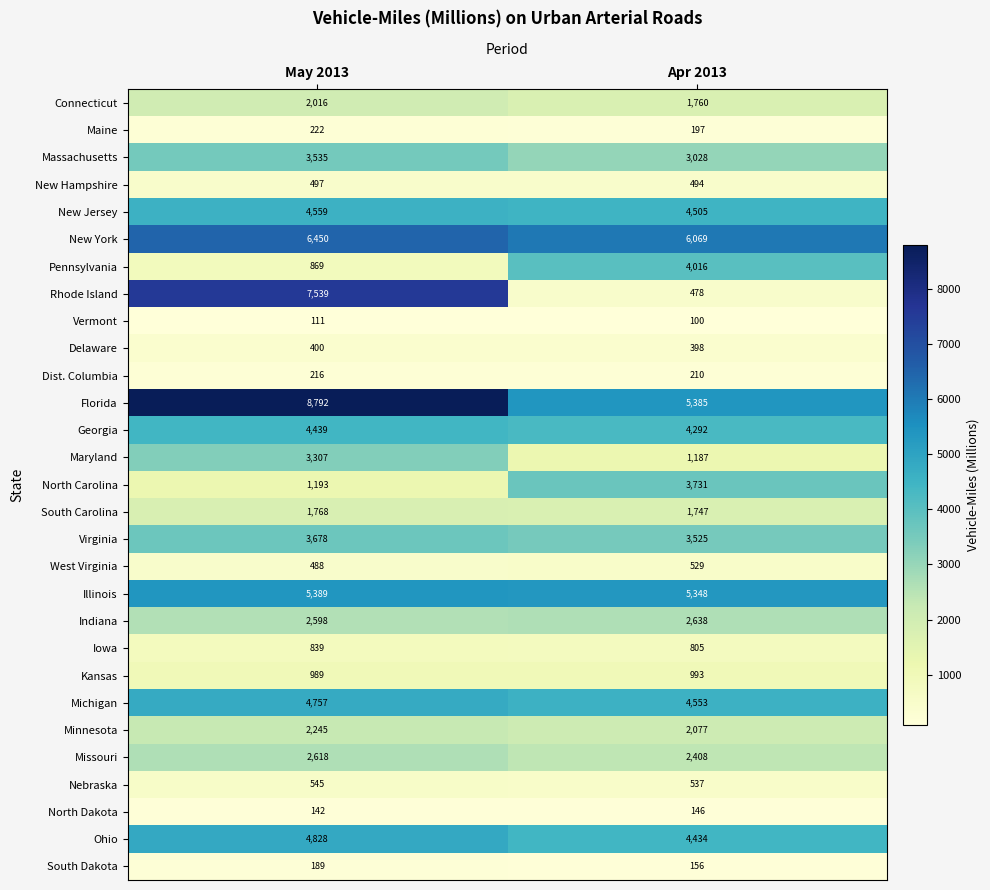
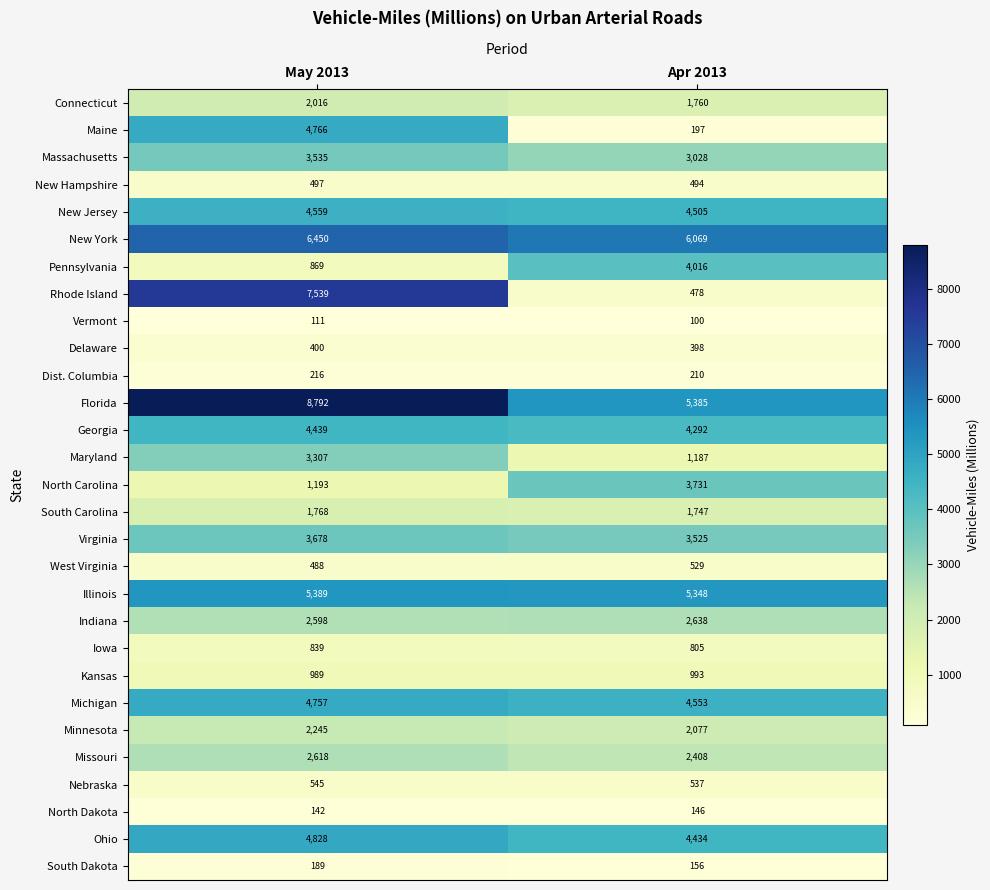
  {
    "Connecticut": {
      "May 2013": "2,016",
      "Apr 2013": "1,760"
    },
    "Maine": {
-     "May 2013": "222",
+     "May 2013": "4,766",
      "Apr 2013": "197"
    },
    "Massachusetts": {
      "May 2013": "3,535",
      "Apr 2013": "3,028"
    },
    "New Hampshire": {
      "May 2013": "497",
      "Apr 2013": "494"
    },
    "New Jersey": {
      "May 2013": "4,559",
      "Apr 2013": "4,505"
    },
    "New York": {
      "May 2013": "6,450",
      "Apr 2013": "6,069"
    },
    "Pennsylvania": {
      "May 2013": "869",
      "Apr 2013": "4,016"
    },
    "Rhode Island": {
      "May 2013": "7,539",
      "Apr 2013": "478"
    },
    "Vermont": {
      "May 2013": "111",
      "Apr 2013": "100"
    },
    "Delaware": {
      "May 2013": "400",
      "Apr 2013": "398"
    },
    "Dist. Columbia": {
      "May 2013": "216",
      "Apr 2013": "210"
    },
    "Florida": {
      "May 2013": "8,792",
      "Apr 2013": "5,385"
    },
    "Georgia": {
      "May 2013": "4,439",
      "Apr 2013": "4,292"
    },
    "Maryland": {
      "May 2013": "3,307",
      "Apr 2013": "1,187"
    },
    "North Carolina": {
      "May 2013": "1,193",
      "Apr 2013": "3,731"
    },
    "South Carolina": {
      "May 2013": "1,768",
      "Apr 2013": "1,747"
    },
    "Virginia": {
      "May 2013": "3,678",
      "Apr 2013": "3,525"
    },
    "West Virginia": {
      "May 2013": "488",
      "Apr 2013": "529"
    },
    "Illinois": {
      "May 2013": "5,389",
      "Apr 2013": "5,348"
    },
    "Indiana": {
      "May 2013": "2,598",
      "Apr 2013": "2,638"
    },
    "Iowa": {
      "May 2013": "839",
      "Apr 2013": "805"
    },
    "Kansas": {
      "May 2013": "989",
      "Apr 2013": "993"
    },
    "Michigan": {
      "May 2013": "4,757",
      "Apr 2013": "4,553"
    },
    "Minnesota": {
      "May 2013": "2,245",
      "Apr 2013": "2,077"
    },
    "Missouri": {
      "May 2013": "2,618",
      "Apr 2013": "2,408"
    },
    "Nebraska": {
      "May 2013": "545",
      "Apr 2013": "537"
    },
    "North Dakota": {
      "May 2013": "142",
      "Apr 2013": "146"
    },
    "Ohio": {
      "May 2013": "4,828",
      "Apr 2013": "4,434"
    },
    "South Dakota": {
      "May 2013": "189",
      "Apr 2013": "156"
    }
  }
